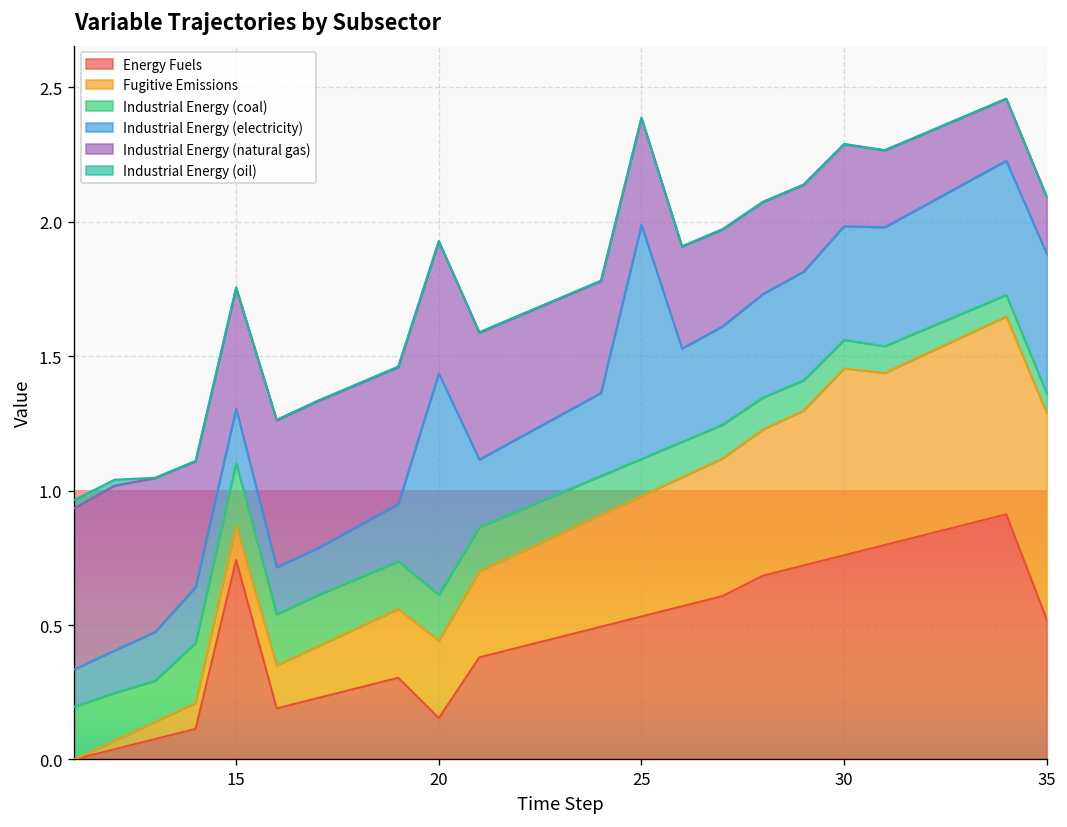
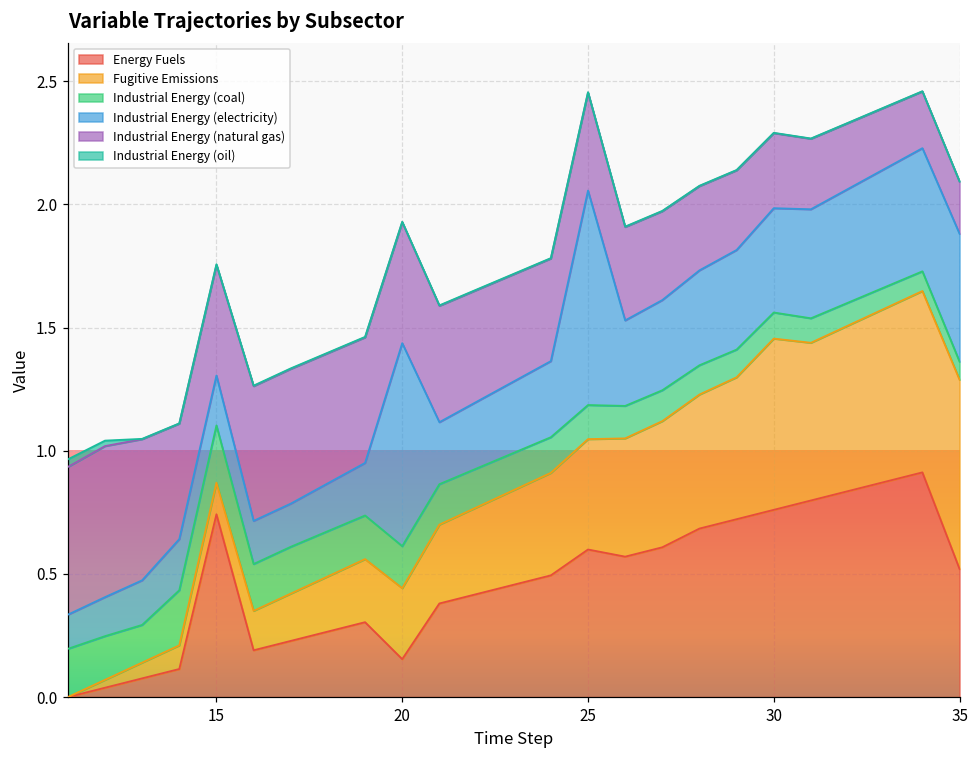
  {
    "Energy Fuels": {
      "15": 0.74,
      "20": 0.15,
-     "25": 0.53,
+     "25": 0.60,
      "30": 0.76,
      "35": 0.52
    },
    "Fugitive Emissions": {
      "15": 0.13,
      "20": 0.29,
      "25": 0.45,
      "30": 0.70,
      "35": 0.77
    },
    "Industrial Energy (electricity)": {
      "15": 0.20,
      "20": 0.82,
      "25": 0.87,
      "30": 0.42,
      "35": 0.52
    }
  }
